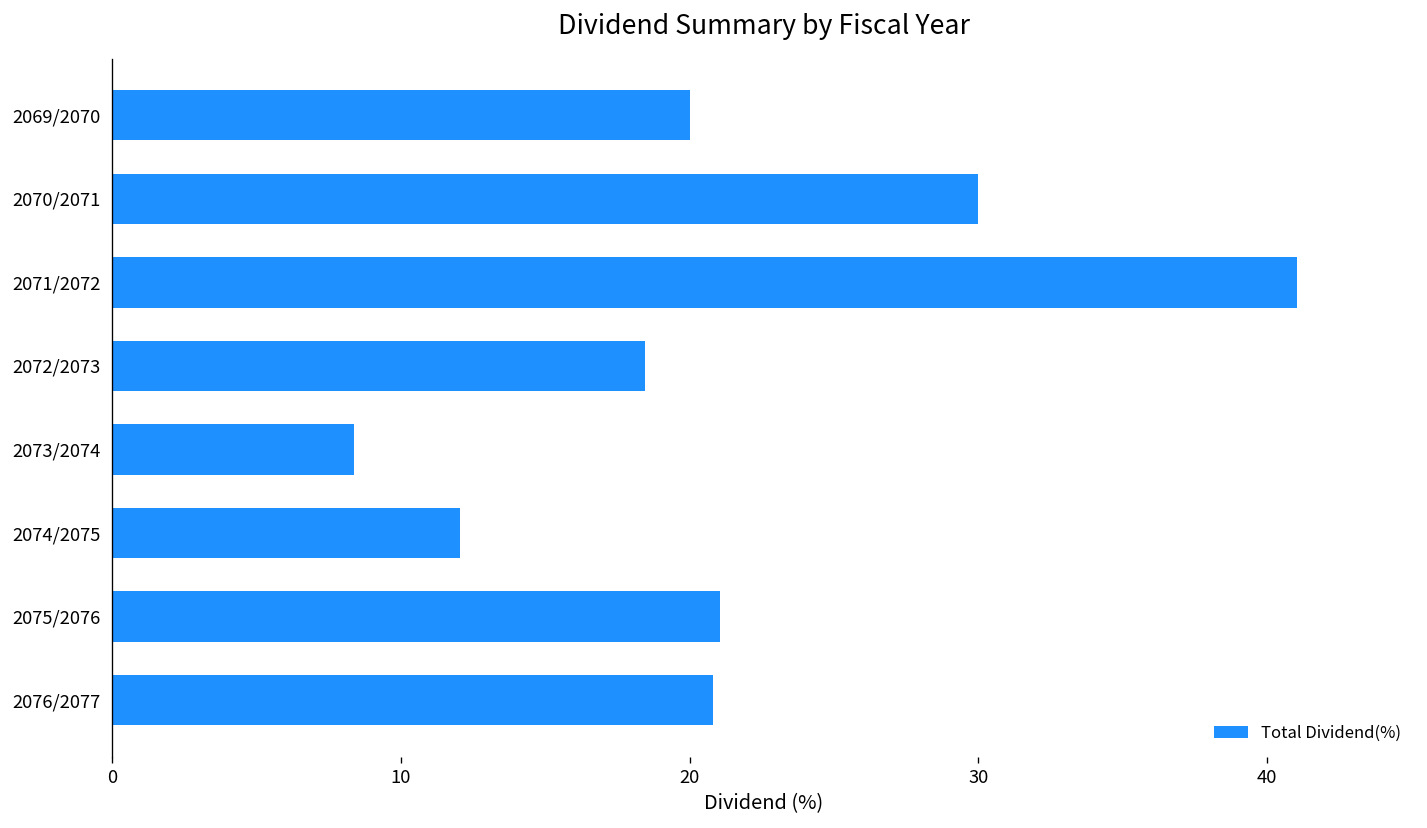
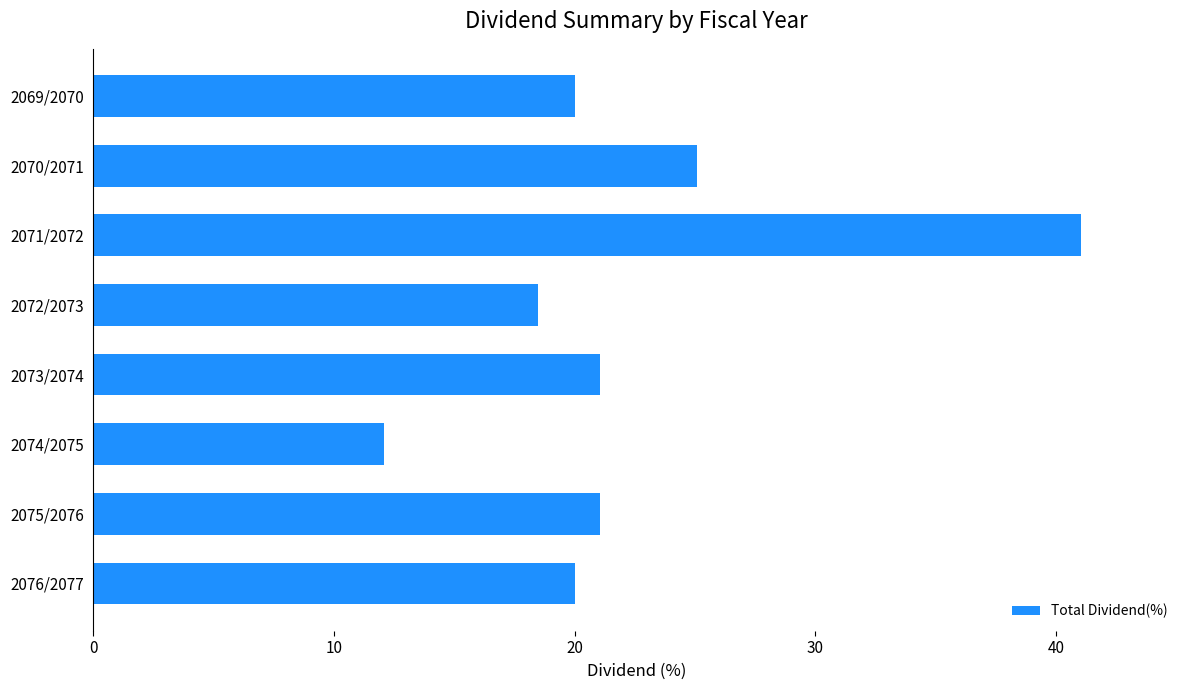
  {
    "2069/2070": 20.0,
-   "2070/2071": 30.0,
+   "2070/2071": 25.1,
    "2071/2072": 41.1,
    "2072/2073": 18.5,
-   "2073/2074": 8.4,
+   "2073/2074": 21.1,
    "2074/2075": 12.1,
    "2075/2076": 21.1,
-   "2076/2077": 20.8
+   "2076/2077": 20.0
  }
